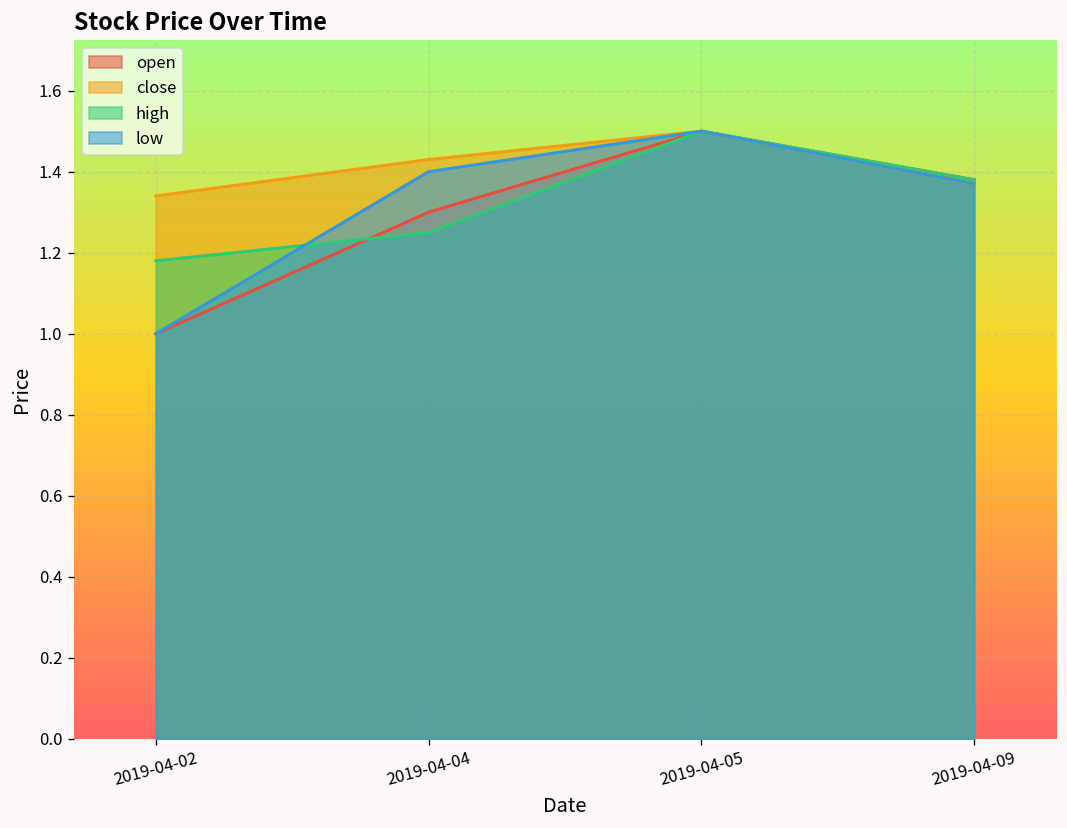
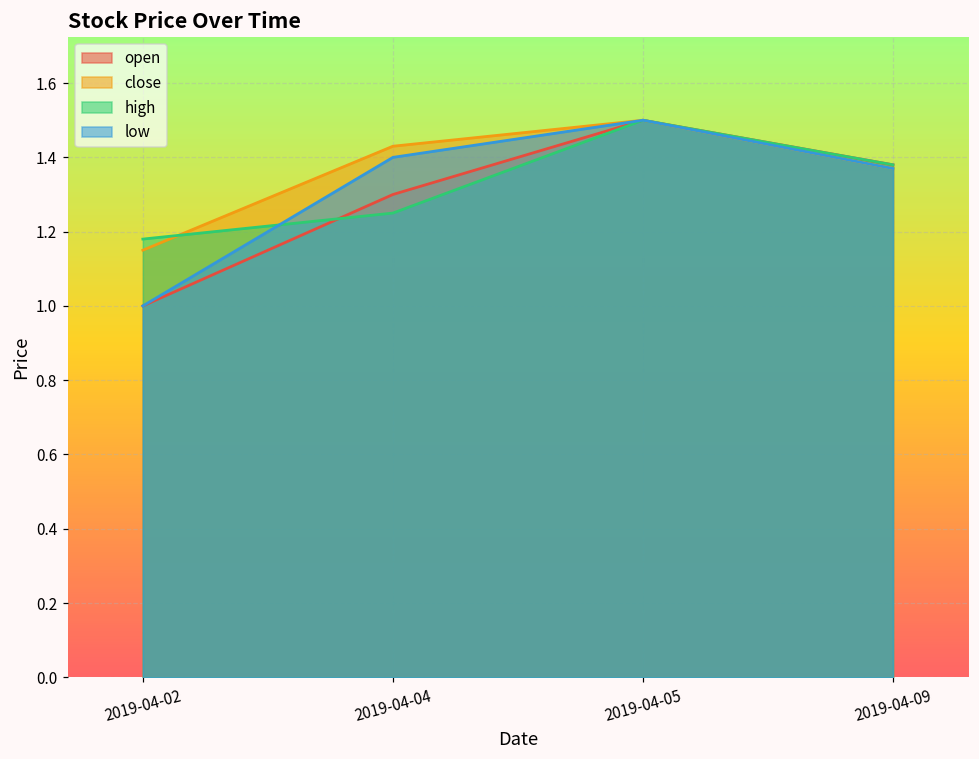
  {
    "open": {
      "2019-04-04": 1.30
    },
    "close": {
-     "2019-04-02": 1.34,
+     "2019-04-02": 1.15,
      "2019-04-04": 1.43
    },
    "high": {
      "2019-04-02": 1.18,
      "2019-04-04": 1.25
    },
    "low": {
      "2019-04-04": 1.40
    }
  }
